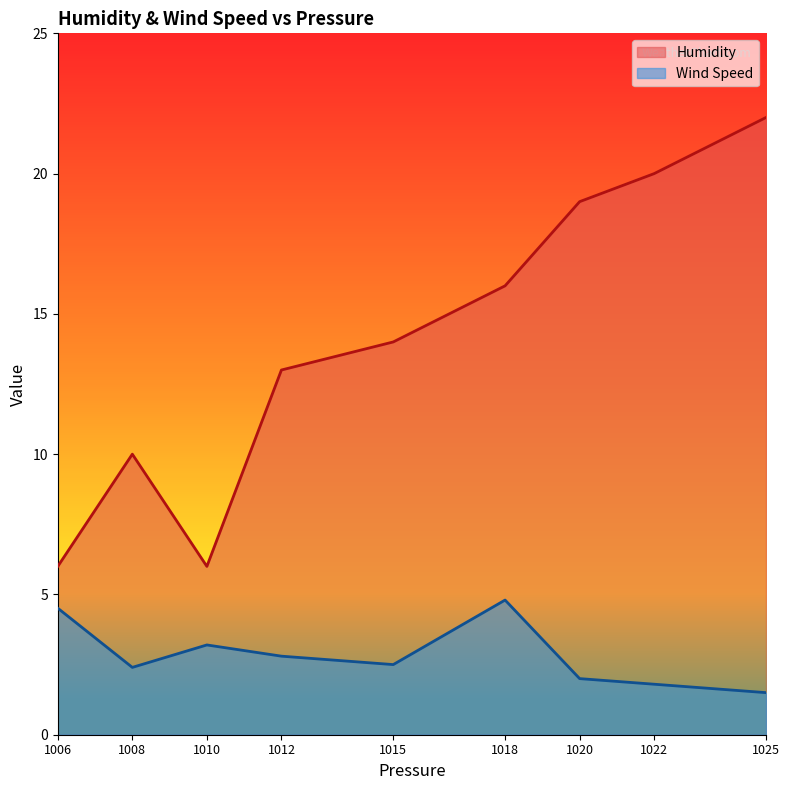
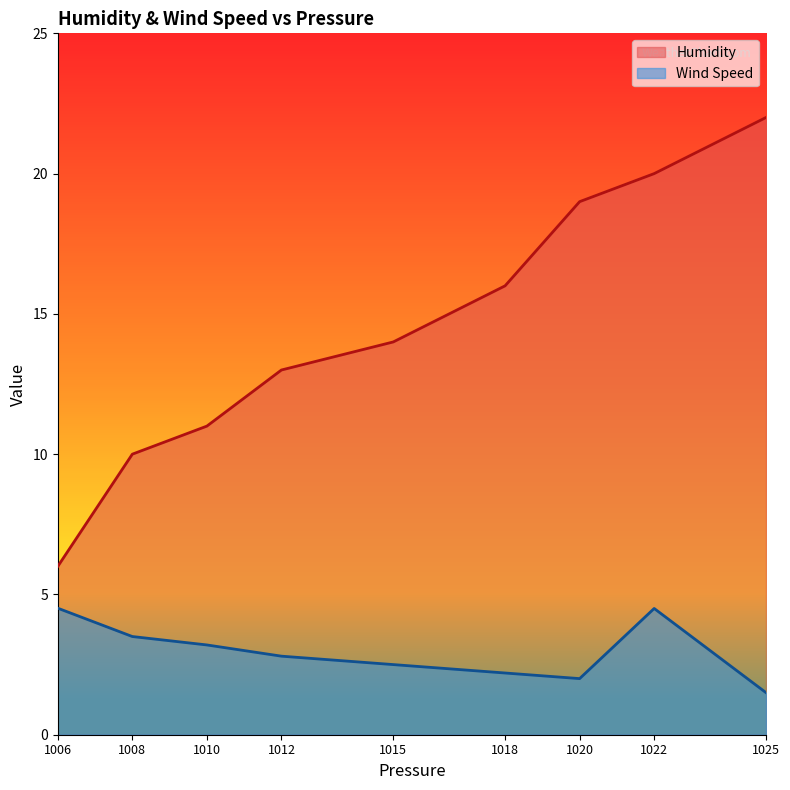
  {
    "Humidity": {
      "1006": 6,
      "1008": 10,
-     "1010": 6,
+     "1010": 11,
      "1012": 13,
      "1015": 14,
      "1018": 16,
      "1020": 19,
      "1022": 20,
      "1025": 22
    },
    "Wind Speed": {
      "1006": 4.5,
-     "1008": 2.4,
+     "1008": 3.5,
      "1010": 3.2,
      "1012": 2.8,
      "1015": 2.5,
-     "1018": 4.8,
+     "1018": 2.2,
      "1020": 2.0,
-     "1022": 1.8,
+     "1022": 4.5,
      "1025": 1.5
    }
  }
